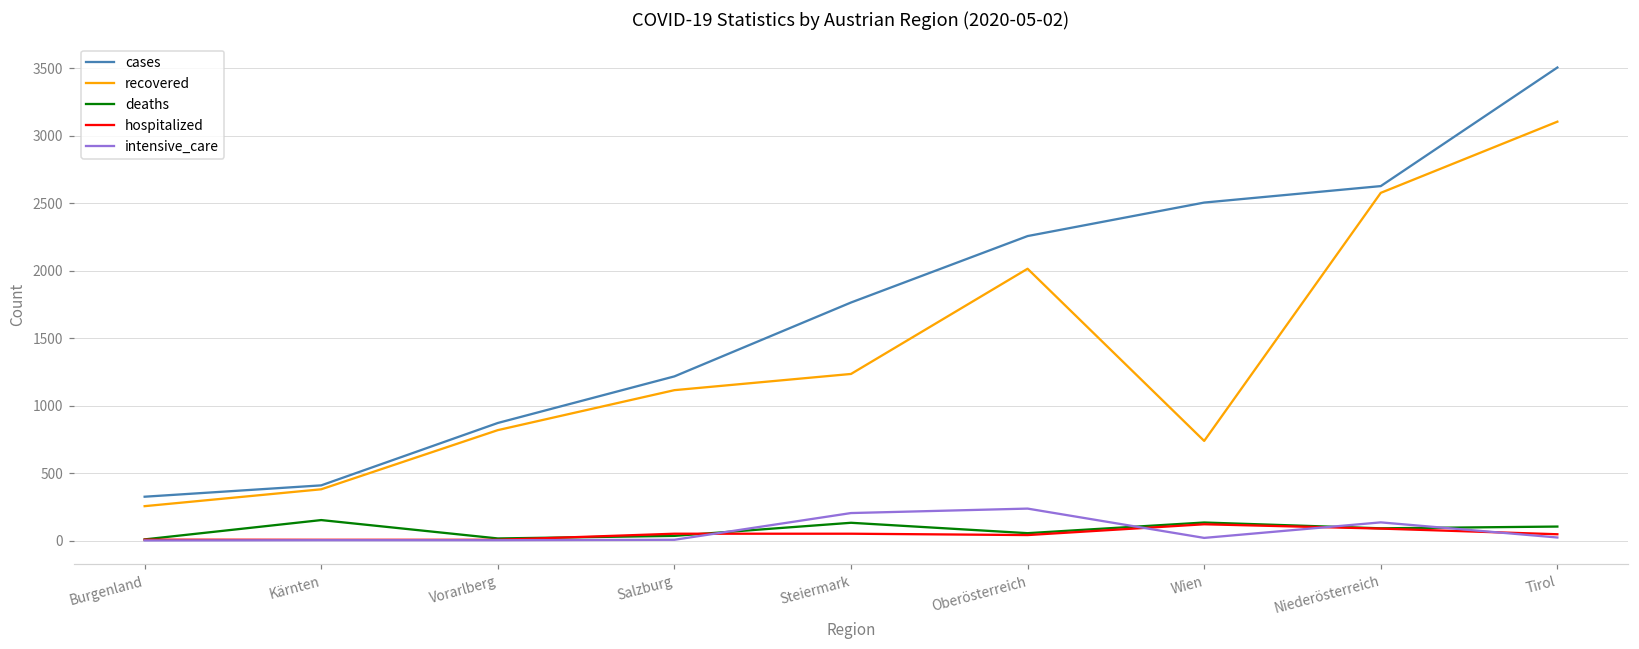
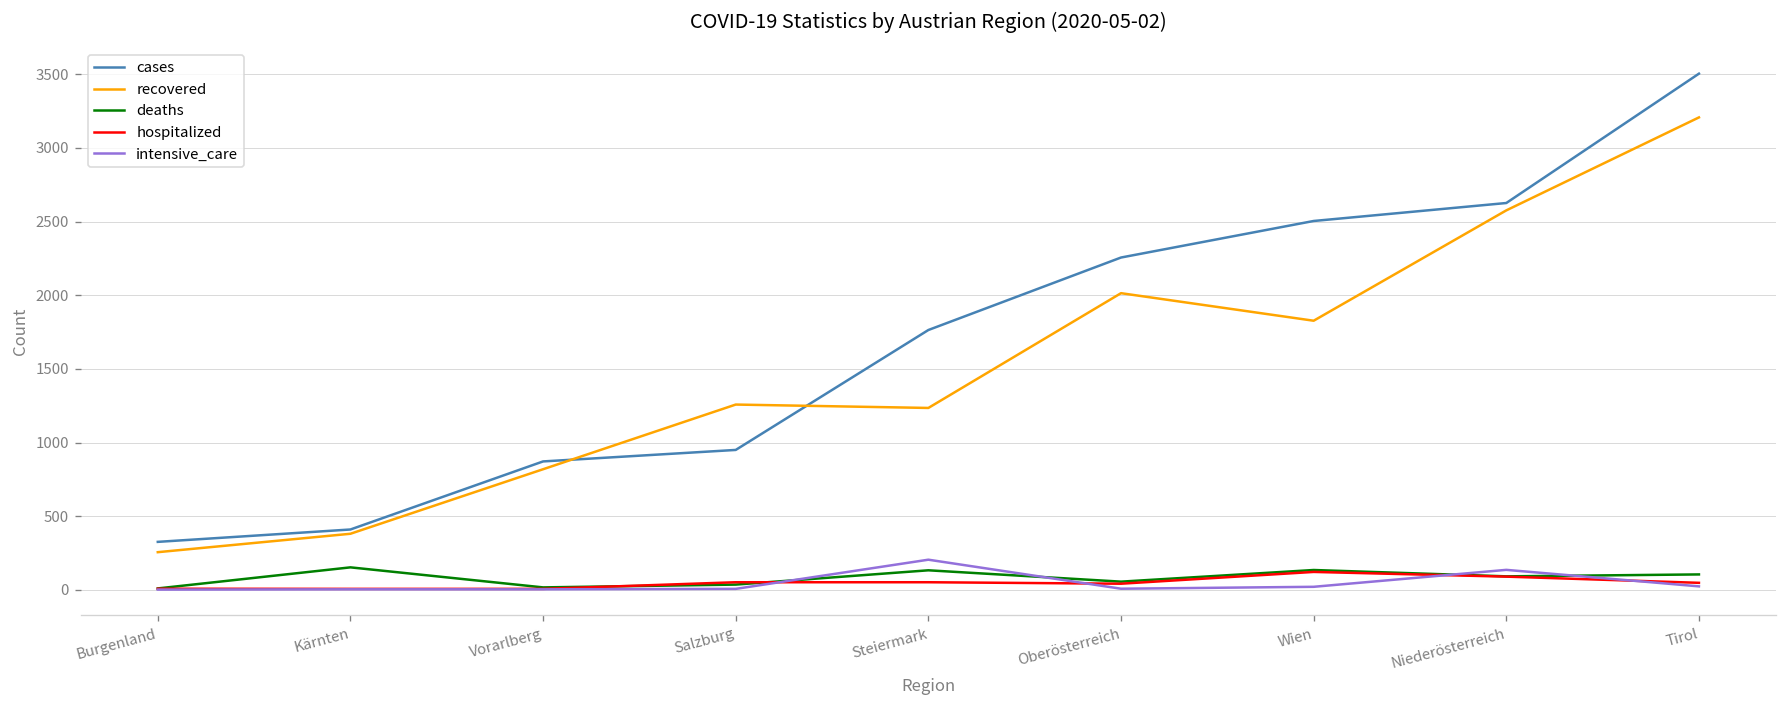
  {
    "cases": {
      "Burgenland": 330,
      "Kärnten": 410,
      "Vorarlberg": 870,
-     "Salzburg": 1220,
+     "Salzburg": 950,
      "Steiermark": 1760,
      "Oberösterreich": 2260,
      "Wien": 2500,
      "Niederösterreich": 2630,
      "Tirol": 3500
    },
    "recovered": {
      "Burgenland": 260,
      "Kärnten": 380,
      "Vorarlberg": 820,
-     "Salzburg": 1120,
+     "Salzburg": 1260,
      "Steiermark": 1240,
      "Oberösterreich": 2010,
-     "Wien": 740,
+     "Wien": 1830,
      "Niederösterreich": 2580,
-     "Tirol": 3100
+     "Tirol": 3210
    },
    "deaths": {
      "Kärnten": 150,
      "Steiermark": 130,
      "Tirol": 110
    },
    "hospitalized": {
      "Steiermark": 50,
      "Tirol": 50
    },
    "intensive_care": {
      "Salzburg": 10,
      "Steiermark": 210,
-     "Oberösterreich": 240,
+     "Oberösterreich": 10,
      "Wien": 20,
      "Niederösterreich": 140,
      "Tirol": 20
    }
  }
